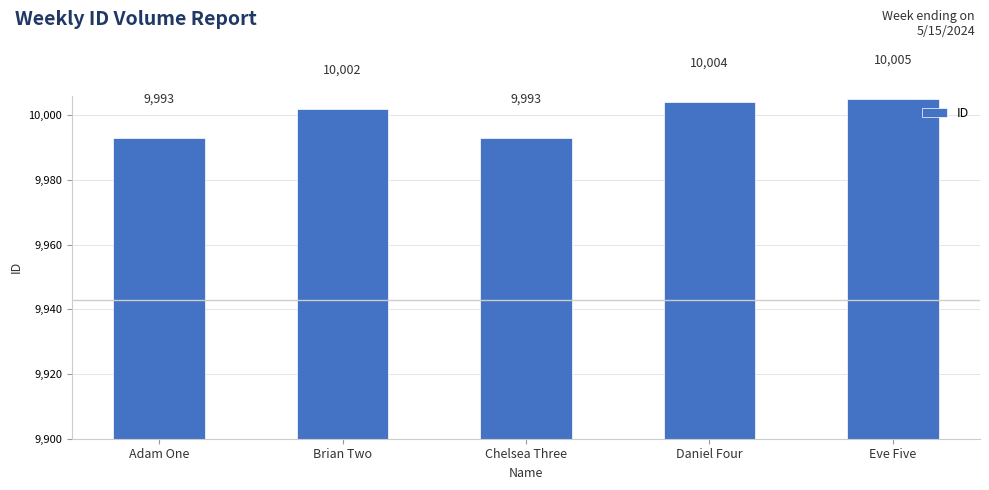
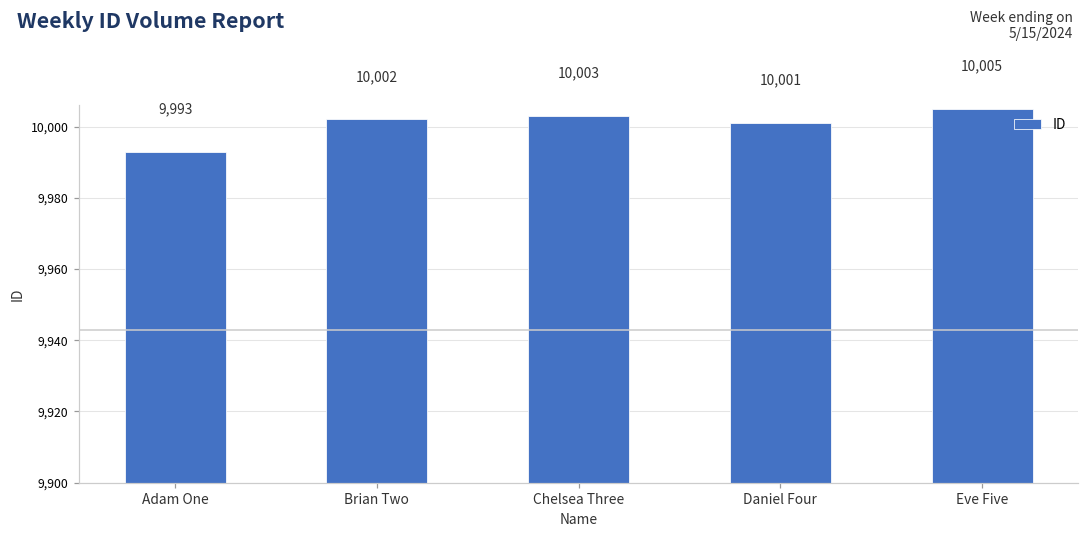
  {
-   "Chelsea Three": "9,993",
-   "Daniel Four": "10,004"
+   "Chelsea Three": "10,003",
+   "Daniel Four": "10,001"
  }
